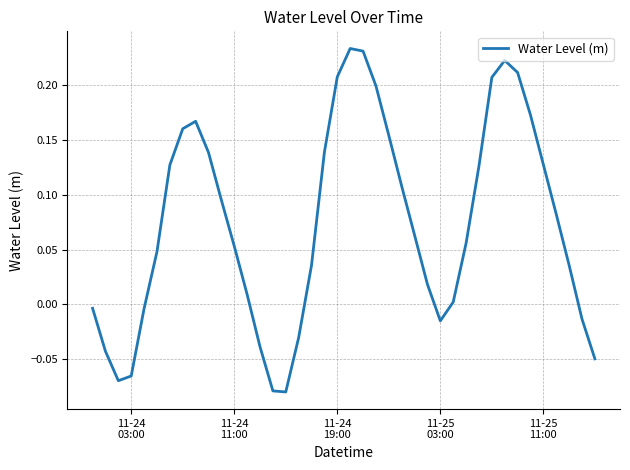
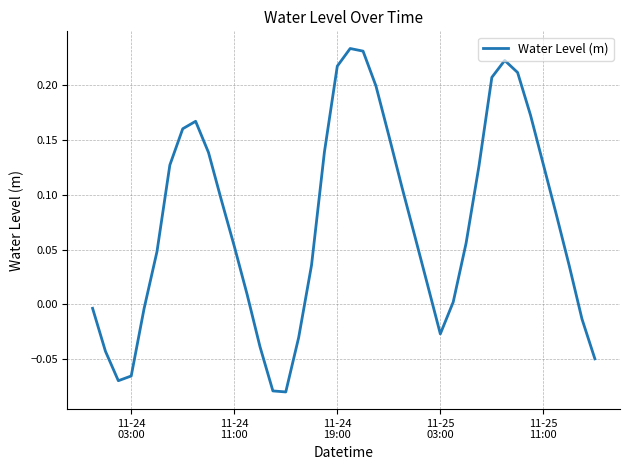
  {
    "11-24 03:00": -0.065,
    "11-24 11:00": 0.053,
-   "11-24 19:00": 0.208,
-   "11-25 03:00": -0.015,
+   "11-24 19:00": 0.218,
+   "11-25 03:00": -0.027,
    "11-25 11:00": 0.128
  }
